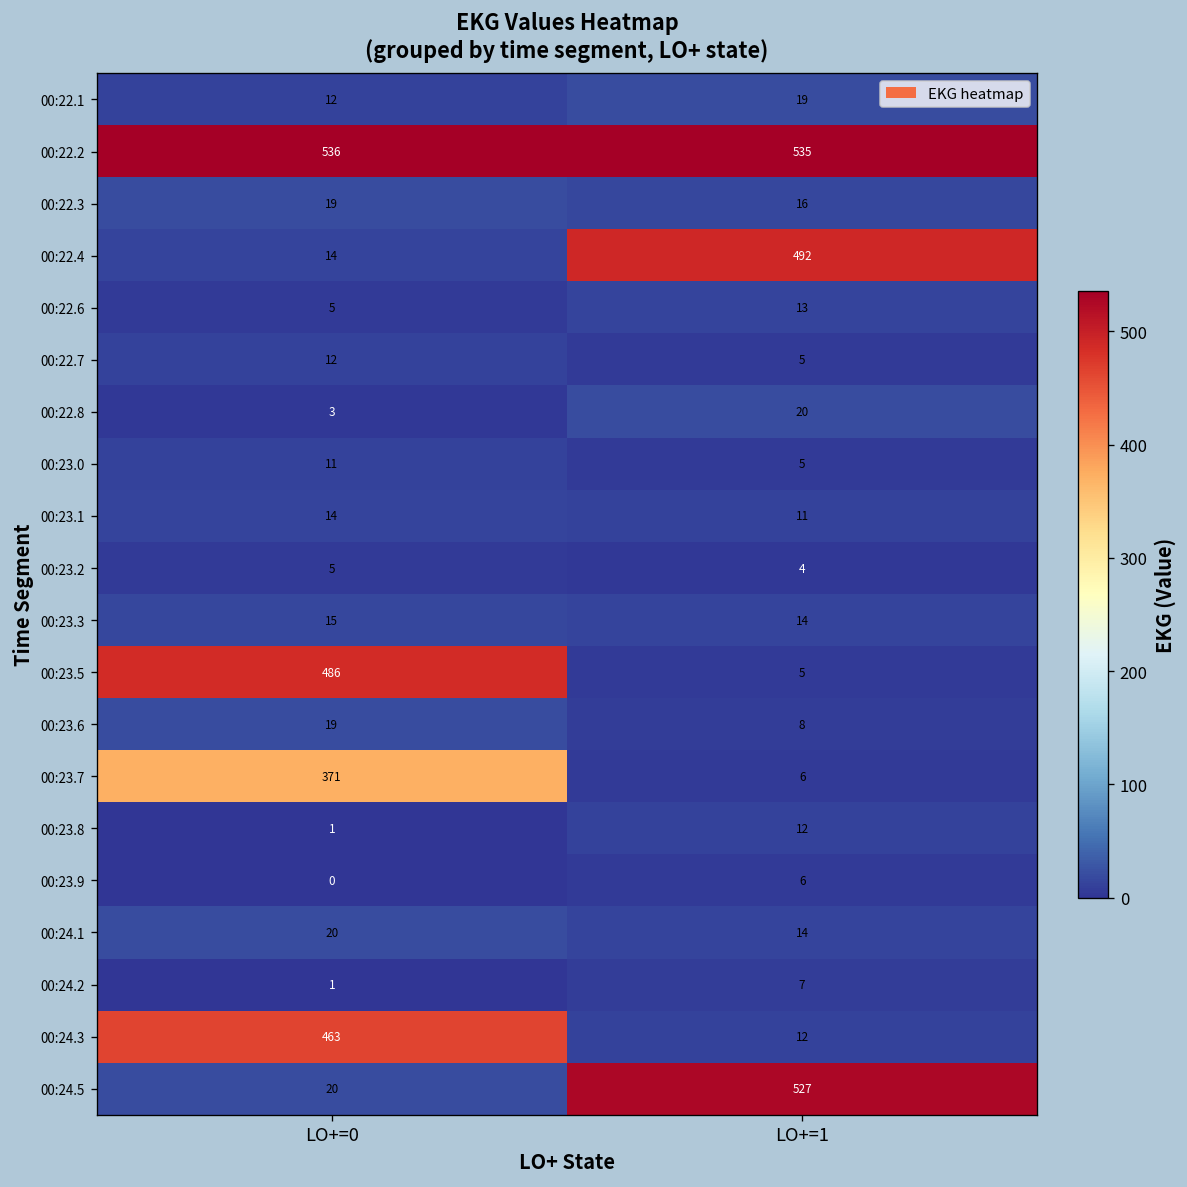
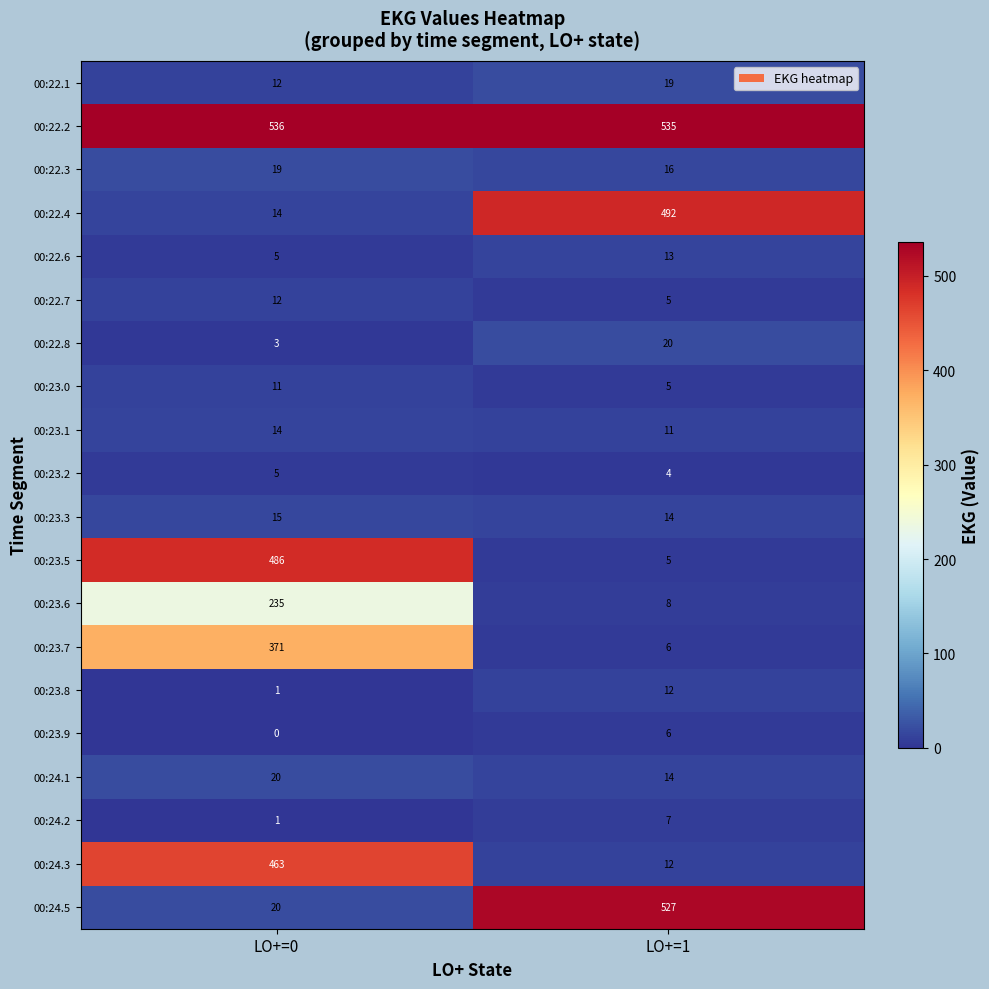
  {
    "00:22.1": {
      "LO+=0": 12,
      "LO+=1": 19
    },
    "00:22.2": {
      "LO+=0": 536,
      "LO+=1": 535
    },
    "00:22.3": {
      "LO+=0": 19,
      "LO+=1": 16
    },
    "00:22.4": {
      "LO+=0": 14,
      "LO+=1": 492
    },
    "00:22.6": {
      "LO+=0": 5,
      "LO+=1": 13
    },
    "00:22.7": {
      "LO+=0": 12,
      "LO+=1": 5
    },
    "00:22.8": {
      "LO+=0": 3,
      "LO+=1": 20
    },
    "00:23.0": {
      "LO+=0": 11,
      "LO+=1": 5
    },
    "00:23.1": {
      "LO+=0": 14,
      "LO+=1": 11
    },
    "00:23.2": {
      "LO+=0": 5,
      "LO+=1": 4
    },
    "00:23.3": {
      "LO+=0": 15,
      "LO+=1": 14
    },
    "00:23.5": {
      "LO+=0": 486,
      "LO+=1": 5
    },
    "00:23.6": {
-     "LO+=0": 19,
+     "LO+=0": 235,
      "LO+=1": 8
    },
    "00:23.7": {
      "LO+=0": 371,
      "LO+=1": 6
    },
    "00:23.8": {
      "LO+=0": 1,
      "LO+=1": 12
    },
    "00:23.9": {
      "LO+=0": 0,
      "LO+=1": 6
    },
    "00:24.1": {
      "LO+=0": 20,
      "LO+=1": 14
    },
    "00:24.2": {
      "LO+=0": 1,
      "LO+=1": 7
    },
    "00:24.3": {
      "LO+=0": 463,
      "LO+=1": 12
    },
    "00:24.5": {
      "LO+=0": 20,
      "LO+=1": 527
    }
  }
